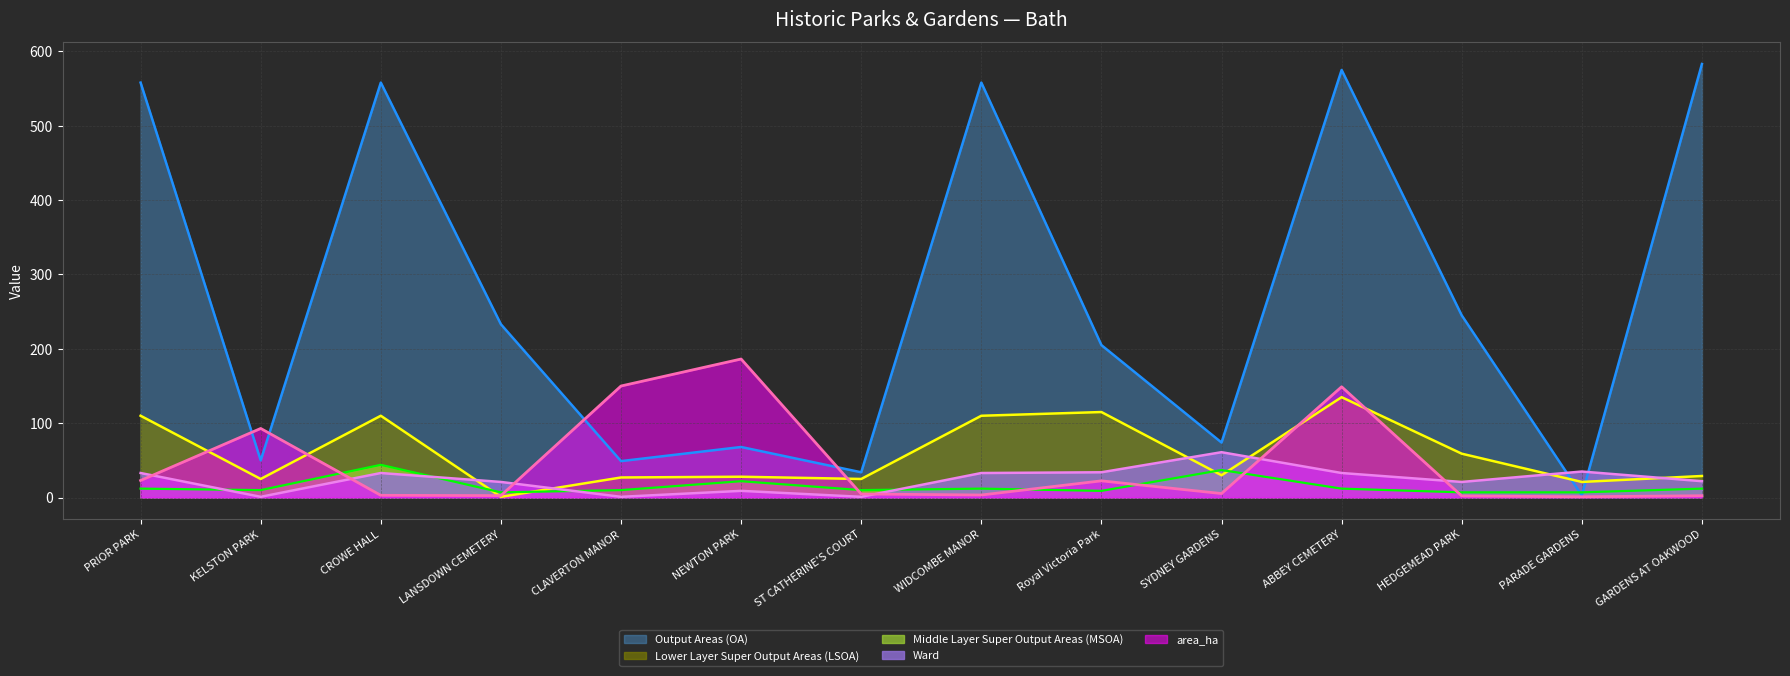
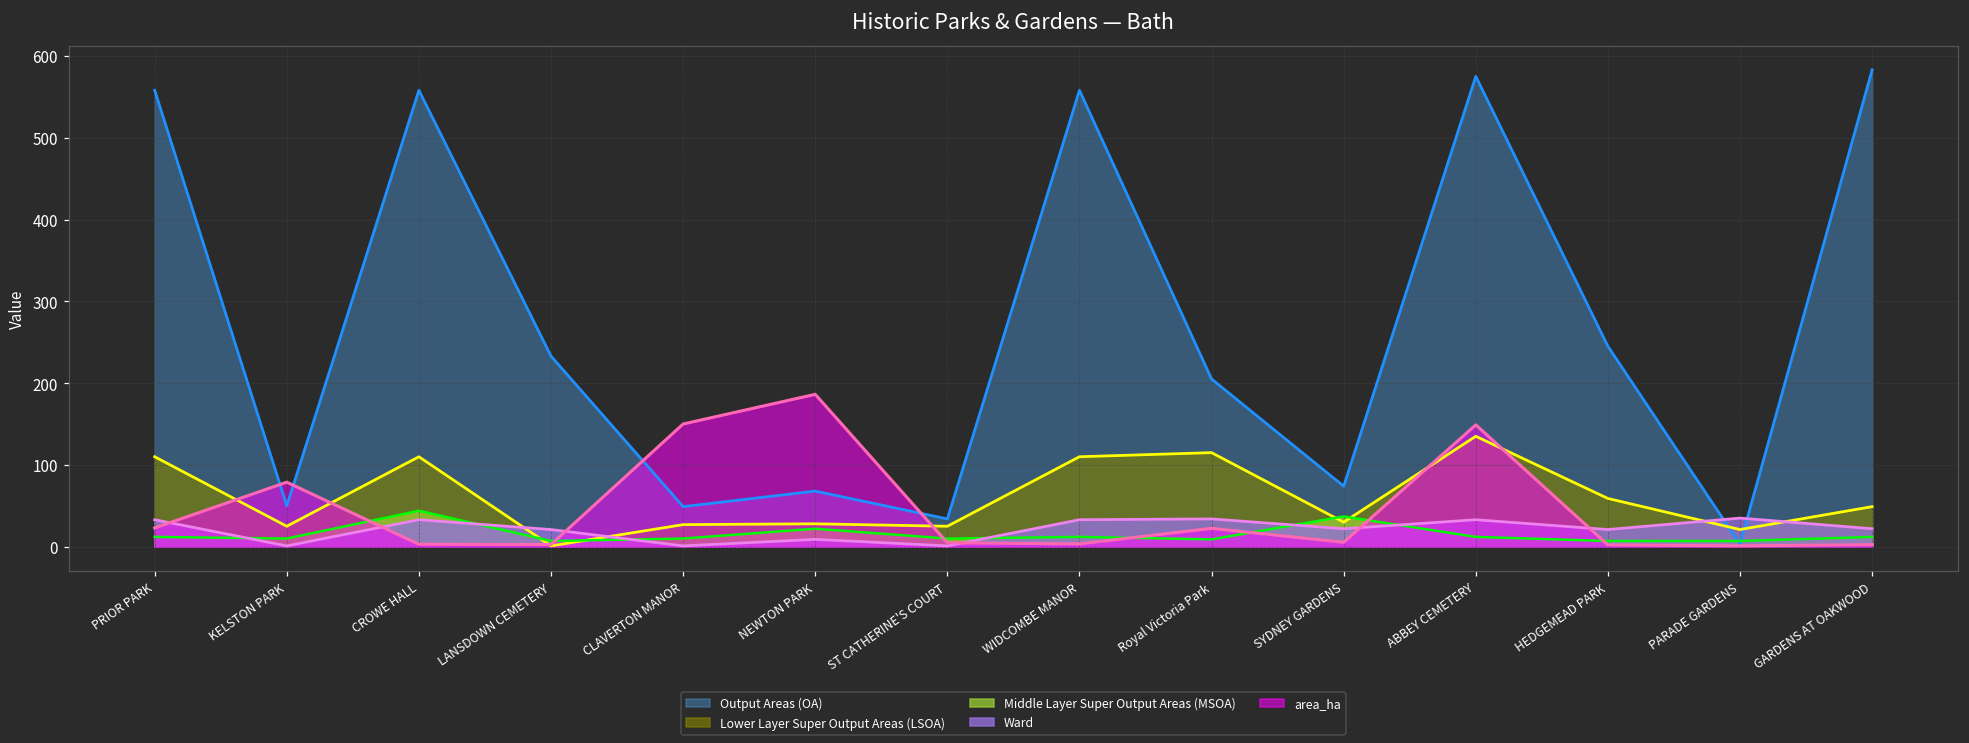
  {
    "Output Areas (OA)": {
      "PRIOR PARK": 560,
      "KELSTON PARK": 50,
      "CROWE HALL": 560,
      "LANSDOWN CEMETERY": 230,
      "CLAVERTON MANOR": 50,
      "NEWTON PARK": 70,
      "ST CATHERINE'S COURT": 30,
      "WIDCOMBE MANOR": 560,
      "Royal Victoria Park": 210,
      "SYDNEY GARDENS": 70,
      "ABBEY CEMETERY": 580,
      "HEDGEMEAD PARK": 250,
      "GARDENS AT OAKWOOD": 580
    },
    "Lower Layer Super Output Areas (LSOA)": {
      "PRIOR PARK": 110,
      "KELSTON PARK": 30,
      "CROWE HALL": 110,
      "CLAVERTON MANOR": 30,
      "NEWTON PARK": 30,
      "ST CATHERINE'S COURT": 30,
      "WIDCOMBE MANOR": 110,
      "Royal Victoria Park": 120,
      "SYDNEY GARDENS": 30,
      "ABBEY CEMETERY": 140,
      "HEDGEMEAD PARK": 60,
      "PARADE GARDENS": 20,
-     "GARDENS AT OAKWOOD": 30
+     "GARDENS AT OAKWOOD": 50
    },
    "Middle Layer Super Output Areas (MSOA)": {
      "PRIOR PARK": 10,
      "KELSTON PARK": 10,
      "CROWE HALL": 40,
      "LANSDOWN CEMETERY": 10,
      "CLAVERTON MANOR": 10,
      "NEWTON PARK": 20,
      "ST CATHERINE'S COURT": 10,
      "WIDCOMBE MANOR": 10,
      "Royal Victoria Park": 10,
      "SYDNEY GARDENS": 40,
      "ABBEY CEMETERY": 10,
      "HEDGEMEAD PARK": 10,
      "PARADE GARDENS": 10,
      "GARDENS AT OAKWOOD": 10
    },
    "Ward": {
      "PRIOR PARK": 30,
      "KELSTON PARK": 0,
      "CROWE HALL": 30,
      "LANSDOWN CEMETERY": 20,
      "CLAVERTON MANOR": 0,
      "NEWTON PARK": 10,
      "ST CATHERINE'S COURT": 0,
      "WIDCOMBE MANOR": 30,
      "Royal Victoria Park": 30,
-     "SYDNEY GARDENS": 60,
+     "SYDNEY GARDENS": 20,
      "ABBEY CEMETERY": 30,
      "HEDGEMEAD PARK": 20,
      "PARADE GARDENS": 40,
      "GARDENS AT OAKWOOD": 20
    },
    "area_ha": {
      "PRIOR PARK": 20,
-     "KELSTON PARK": 90,
+     "KELSTON PARK": 80,
      "CROWE HALL": 0,
      "CLAVERTON MANOR": 150,
      "NEWTON PARK": 190,
      "ST CATHERINE'S COURT": 0,
      "WIDCOMBE MANOR": 0,
      "Royal Victoria Park": 20,
      "SYDNEY GARDENS": 10,
      "ABBEY CEMETERY": 150,
      "HEDGEMEAD PARK": 0,
      "GARDENS AT OAKWOOD": 0
    }
  }
